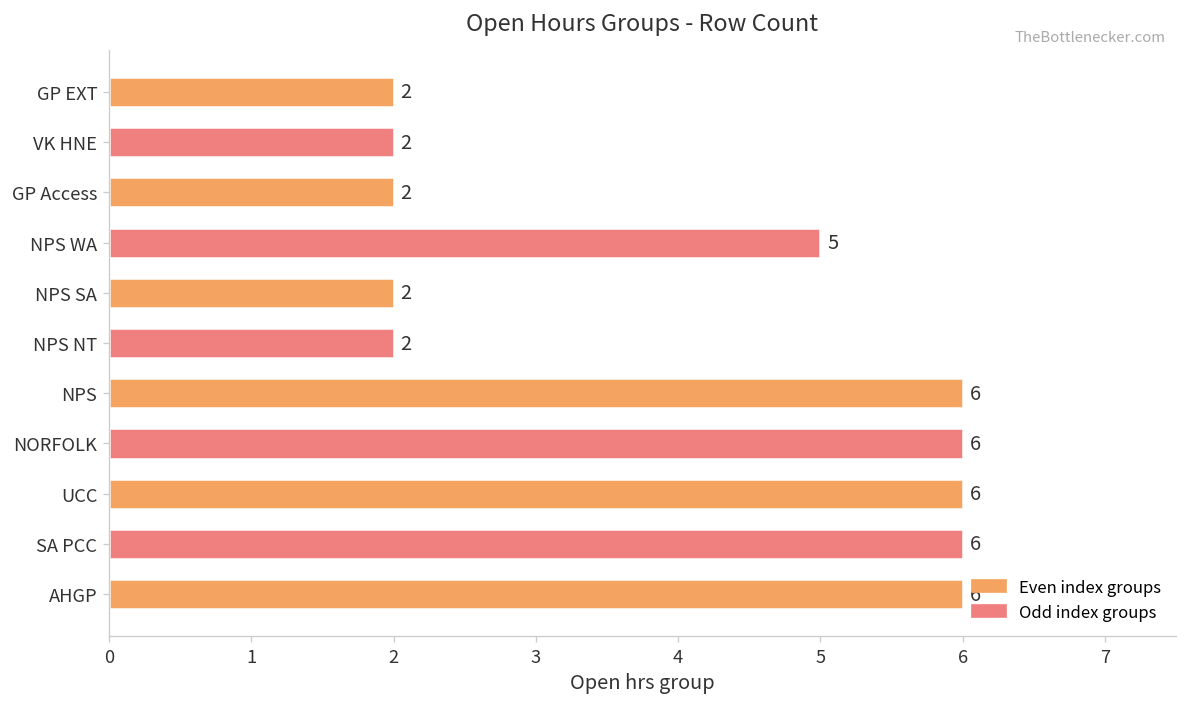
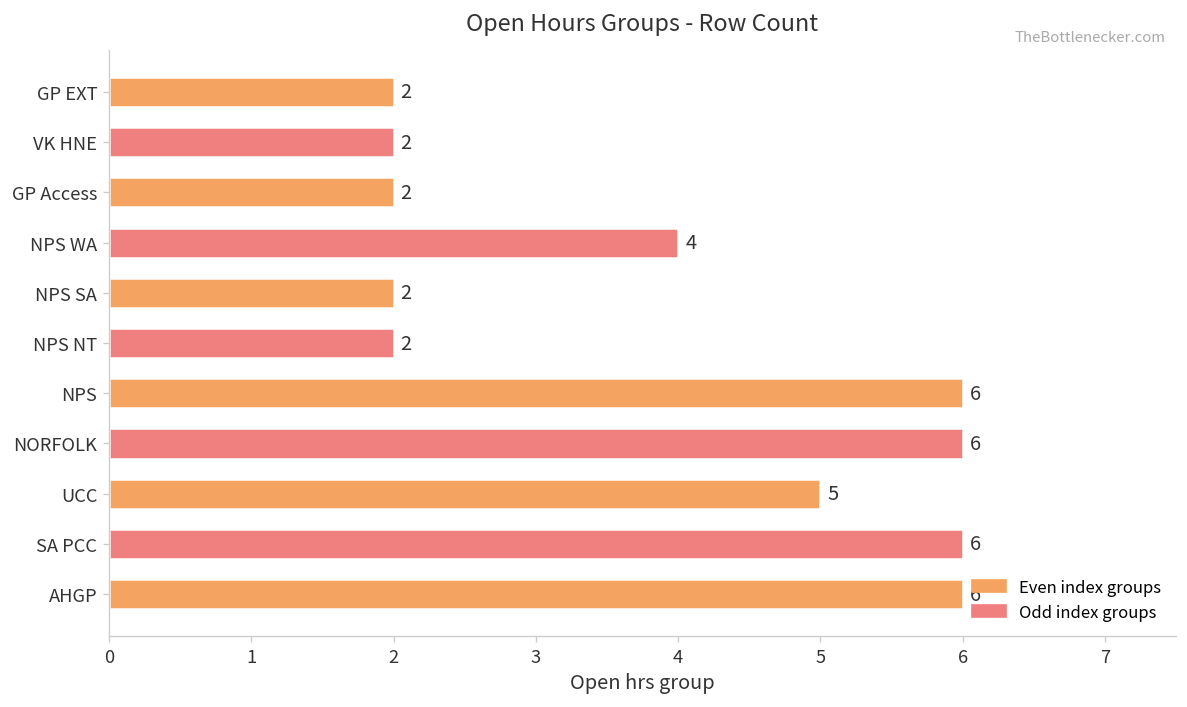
  {
    "GP EXT": 2,
    "VK HNE": 2,
    "GP Access": 2,
-   "NPS WA": 5,
+   "NPS WA": 4,
    "NPS SA": 2,
    "NPS NT": 2,
    "NPS": 6,
    "NORFOLK": 6,
-   "UCC": 6,
+   "UCC": 5,
    "SA PCC": 6,
    "AHGP": 6
  }
